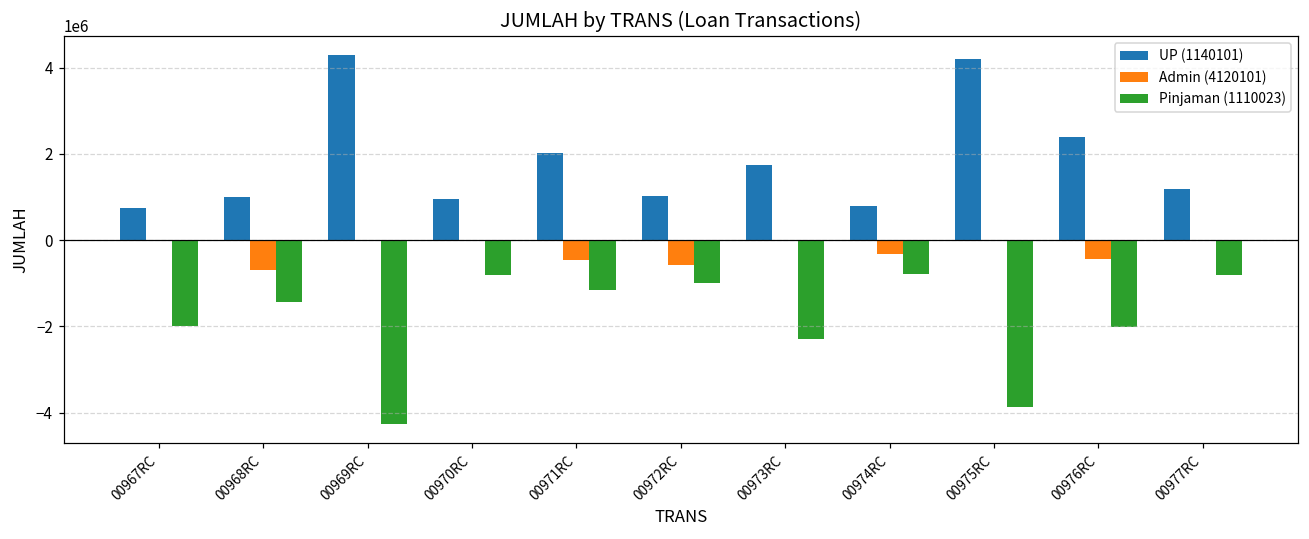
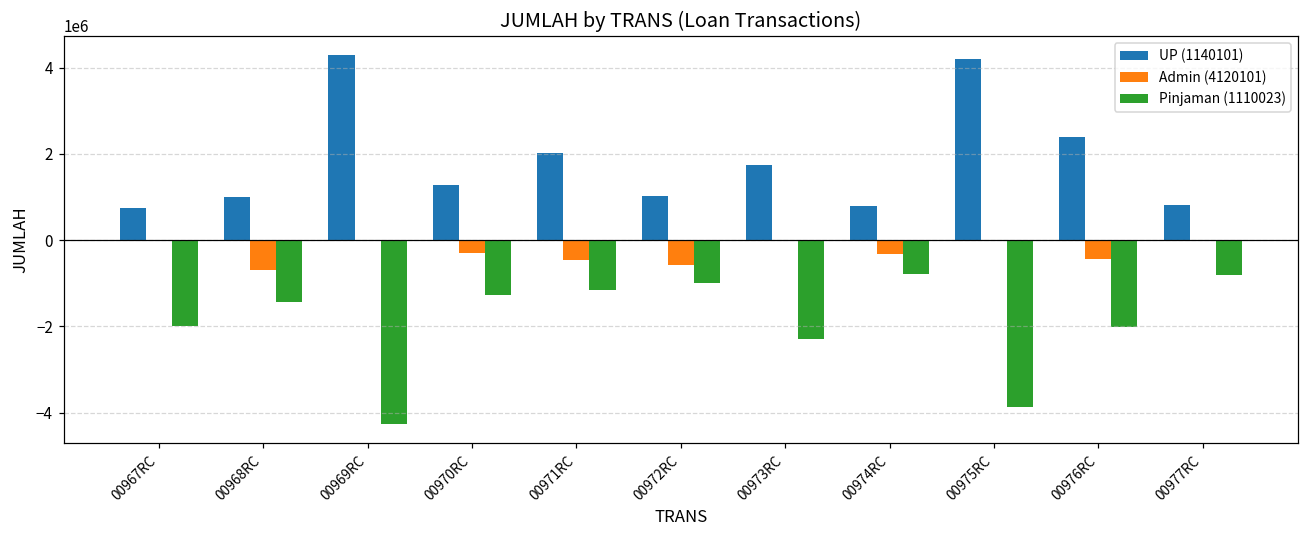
  {
    "UP (1140101)": {
      "00967RC": 700000,
      "00968RC": 1000000,
      "00969RC": 4300000,
-     "00970RC": 1000000,
+     "00970RC": 1300000,
      "00971RC": 2000000,
      "00972RC": 1000000,
      "00973RC": 1700000,
      "00974RC": 800000,
      "00975RC": 4200000,
      "00976RC": 2400000,
-     "00977RC": 1200000
+     "00977RC": 800000
    },
    "Admin (4120101)": {
      "00968RC": -700000,
-     "00970RC": 0,
+     "00970RC": -300000,
      "00971RC": -500000,
      "00972RC": -600000,
      "00974RC": -300000,
      "00976RC": -400000
    },
    "Pinjaman (1110023)": {
      "00967RC": -2000000,
      "00968RC": -1400000,
      "00969RC": -4300000,
-     "00970RC": -800000,
+     "00970RC": -1300000,
      "00971RC": -1100000,
      "00972RC": -1000000,
      "00973RC": -2300000,
      "00974RC": -800000,
      "00975RC": -3900000,
      "00976RC": -2000000,
      "00977RC": -800000
    }
  }
